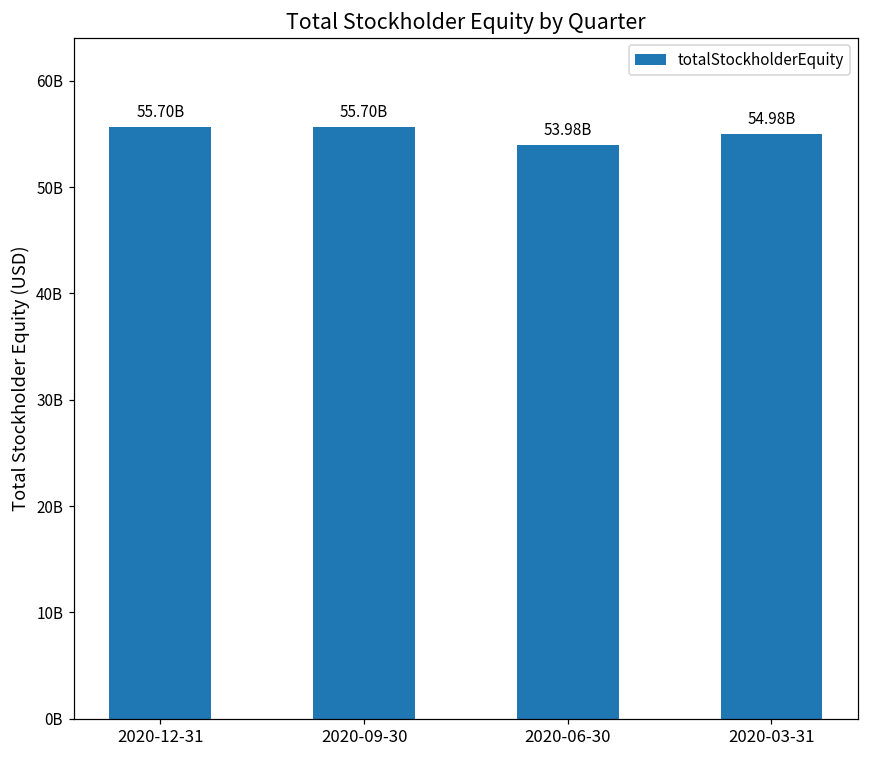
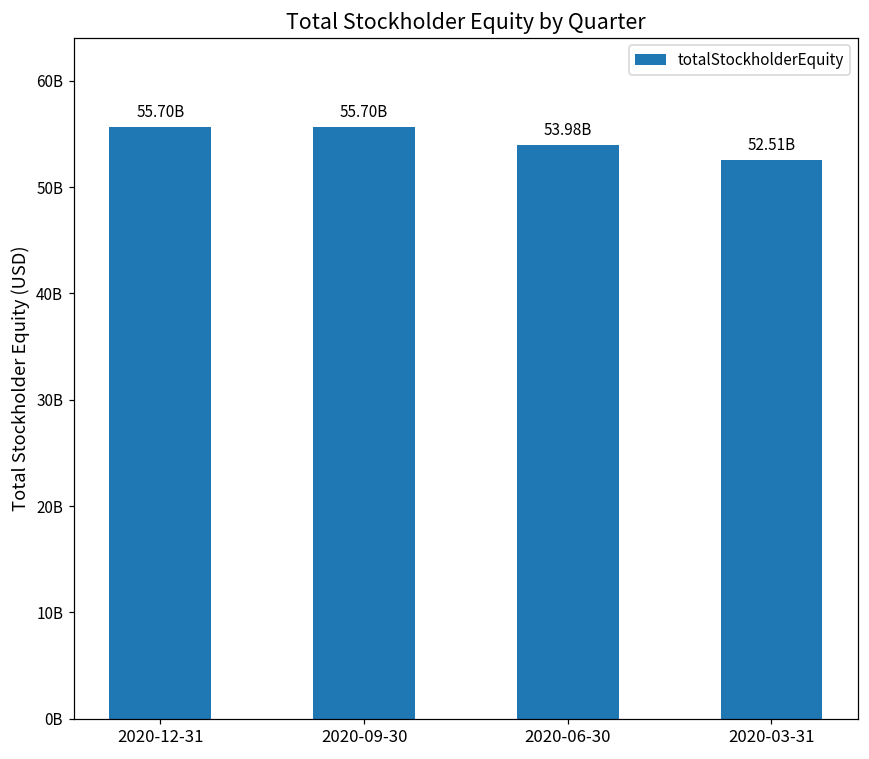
  {
    "2020-12-31": "55.70B",
    "2020-09-30": "55.70B",
    "2020-06-30": "53.98B",
-   "2020-03-31": "54.98B"
+   "2020-03-31": "52.51B"
  }
